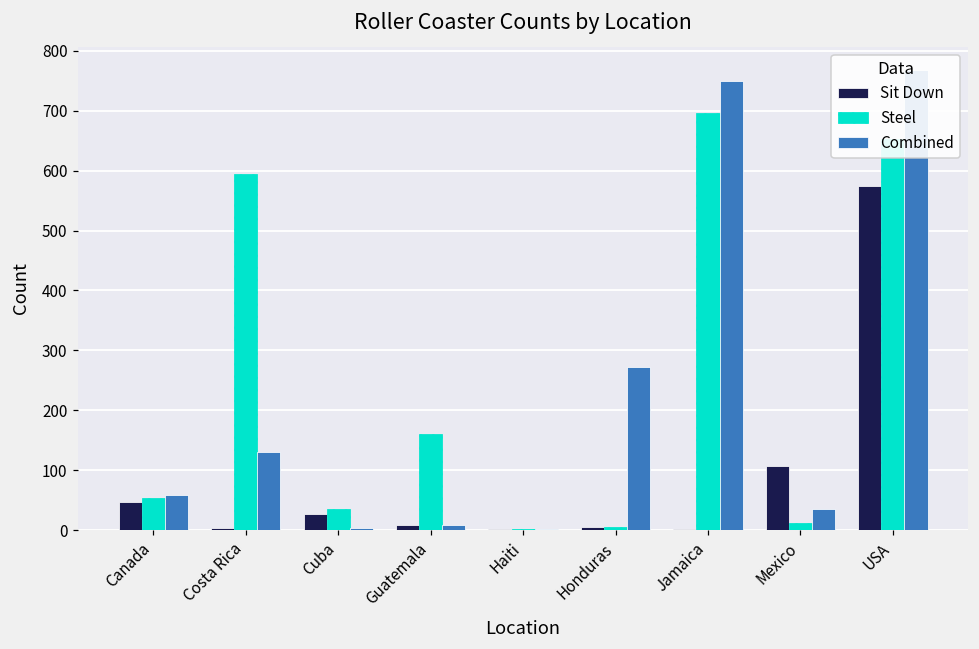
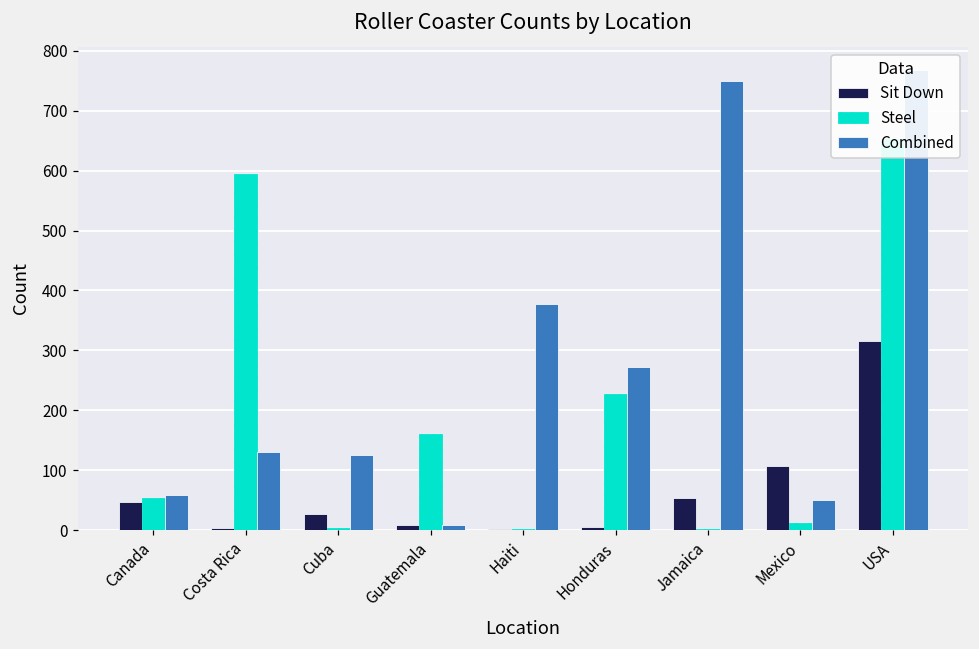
  {
    "Sit Down": {
      "Canada": 50,
      "Cuba": 30,
      "Guatemala": 10,
      "Honduras": 10,
-     "Jamaica": 0,
+     "Jamaica": 50,
      "Mexico": 110,
-     "USA": 580
+     "USA": 320
    },
    "Steel": {
      "Canada": 50,
      "Costa Rica": 590,
-     "Cuba": 40,
+     "Cuba": 0,
      "Guatemala": 160,
-     "Honduras": 10,
-     "Jamaica": 700,
+     "Honduras": 230,
+     "Jamaica": 0,
      "Mexico": 10
    },
    "Combined": {
      "Canada": 60,
      "Costa Rica": 130,
-     "Cuba": 0,
+     "Cuba": 130,
      "Guatemala": 10,
-     "Haiti": 0,
+     "Haiti": 380,
      "Honduras": 270,
      "Jamaica": 750,
-     "Mexico": 40
+     "Mexico": 50
    }
  }
